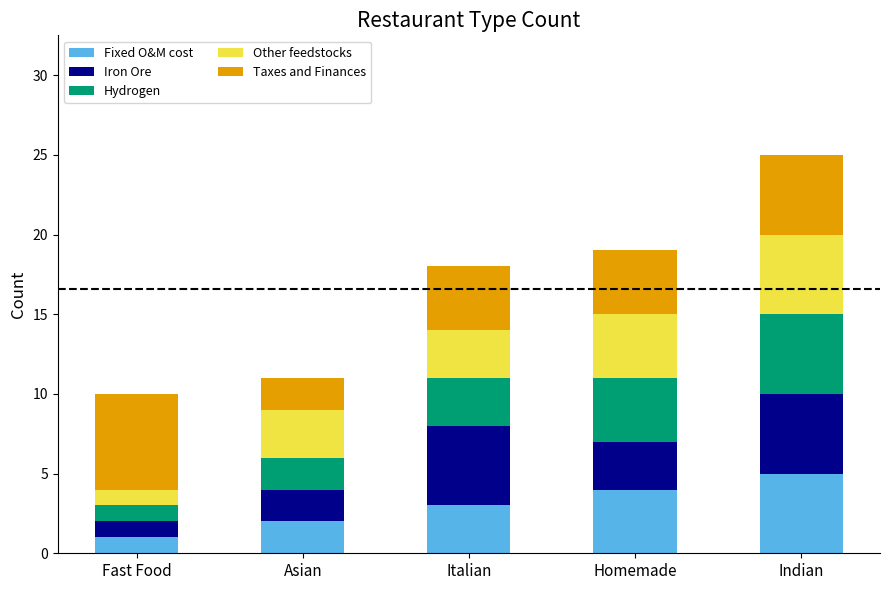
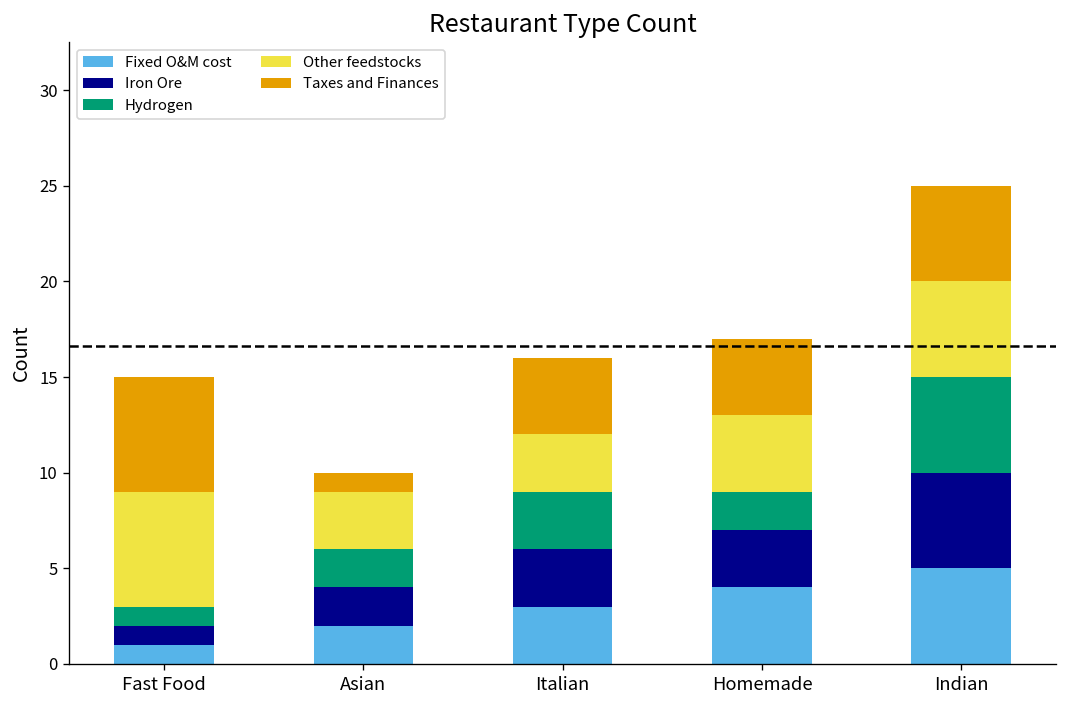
  {
    "Fixed O&M cost": {
      "Fast Food": 1,
      "Asian": 2,
      "Italian": 3,
      "Homemade": 4,
      "Indian": 5
    },
    "Iron Ore": {
      "Fast Food": 1,
      "Asian": 2,
-     "Italian": 5,
+     "Italian": 3,
      "Homemade": 3,
      "Indian": 5
    },
    "Hydrogen": {
      "Fast Food": 1,
      "Asian": 2,
      "Italian": 3,
-     "Homemade": 4,
+     "Homemade": 2,
      "Indian": 5
    },
    "Other feedstocks": {
-     "Fast Food": 1,
+     "Fast Food": 6,
      "Asian": 3,
      "Italian": 3,
      "Homemade": 4,
      "Indian": 5
    },
    "Taxes and Finances": {
      "Fast Food": 6,
-     "Asian": 2,
+     "Asian": 1,
      "Italian": 4,
      "Homemade": 4,
      "Indian": 5
    }
  }
